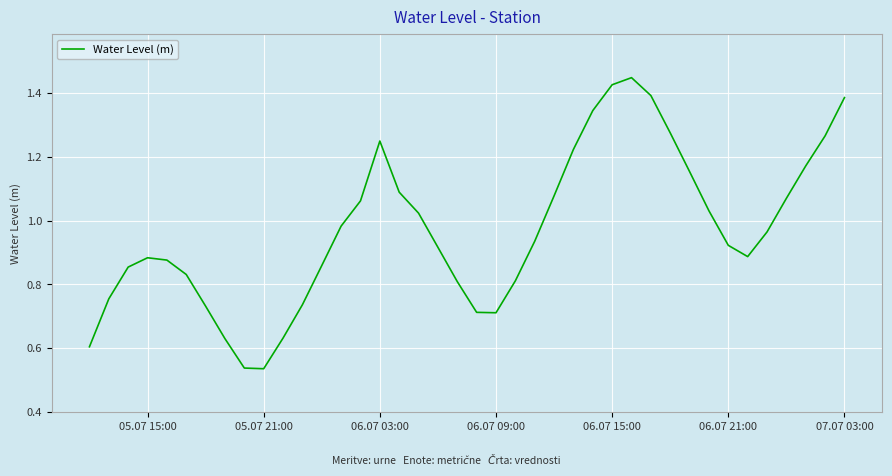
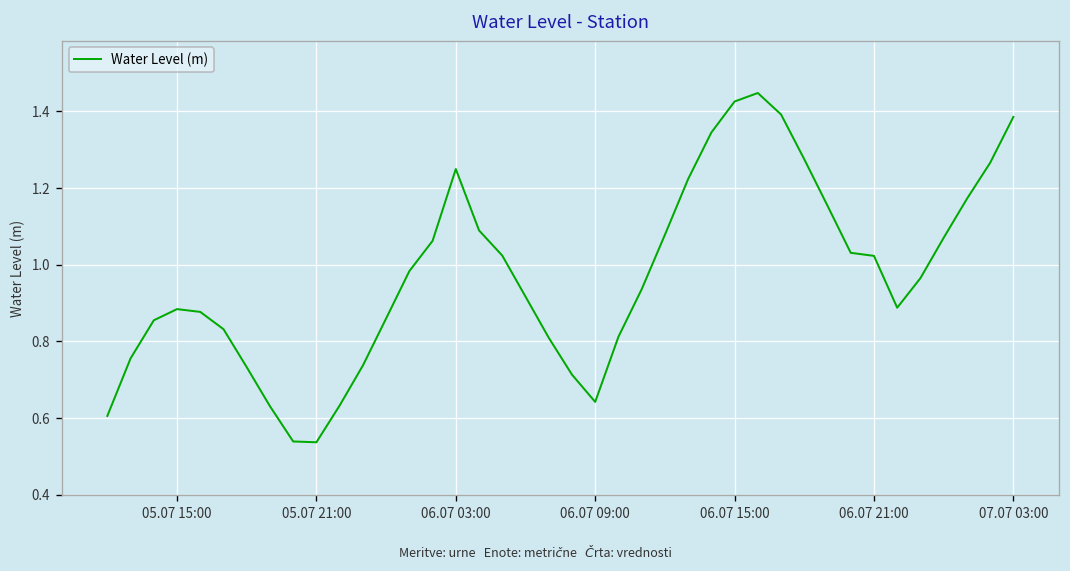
  {
    "05.07 15:00": 0.88,
    "05.07 21:00": 0.54,
    "06.07 03:00": 1.25,
-   "06.07 09:00": 0.71,
+   "06.07 09:00": 0.64,
    "06.07 15:00": 1.43,
-   "06.07 21:00": 0.92,
+   "06.07 21:00": 1.02,
    "07.07 03:00": 1.39
  }
